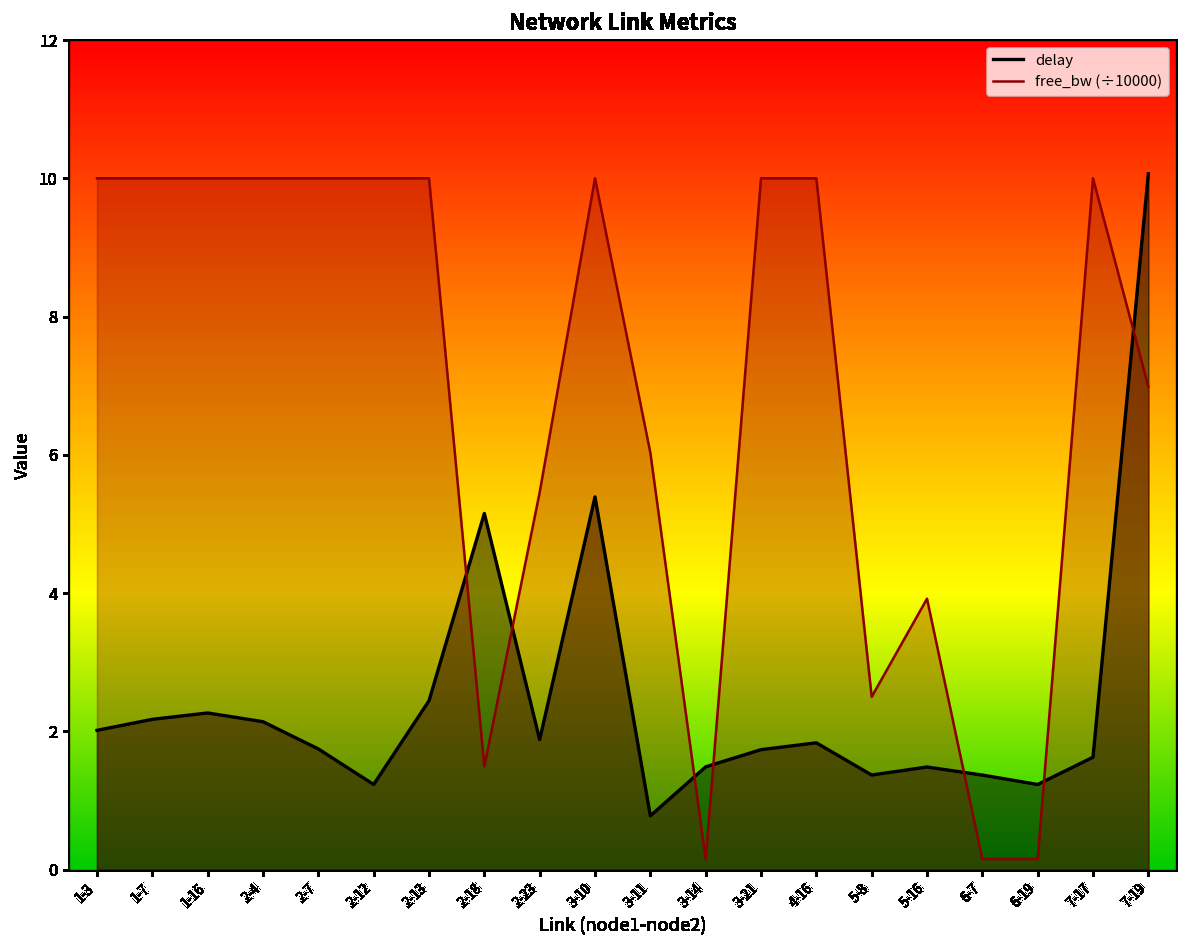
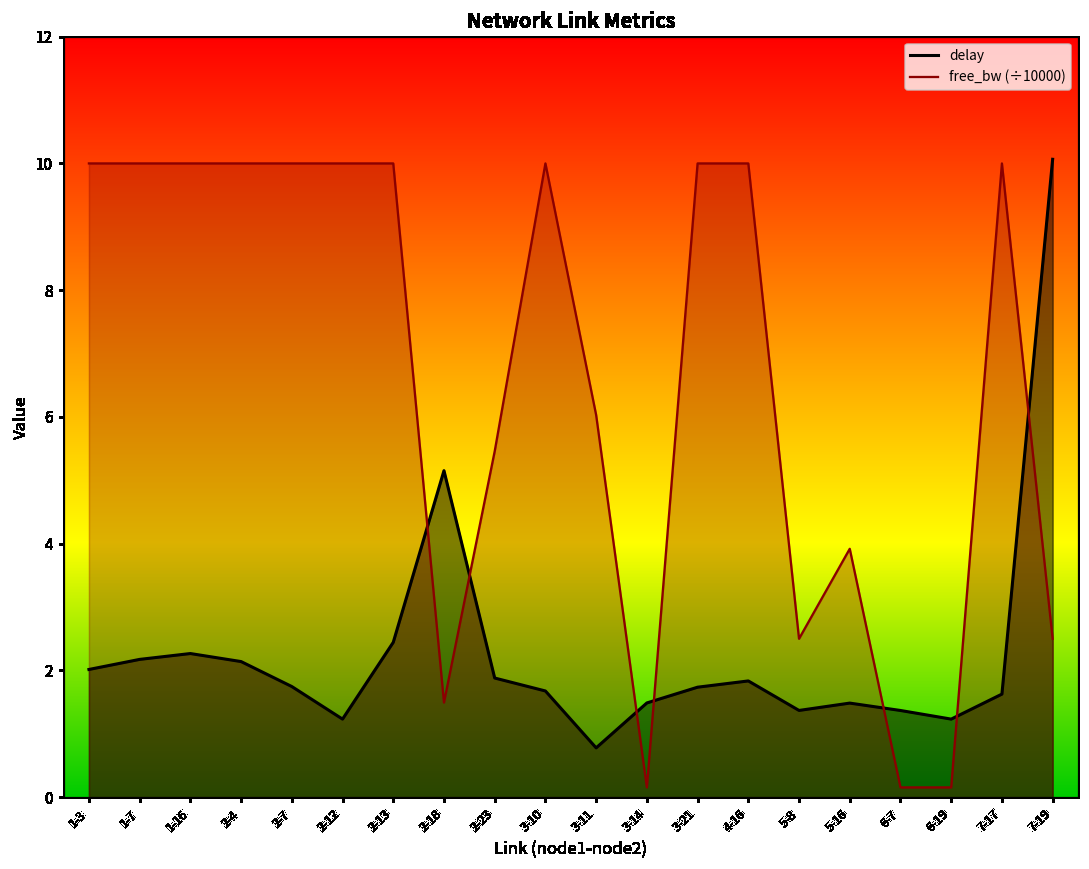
  {
    "delay": {
      "1-3": 2.0,
      "1-7": 2.2,
      "1-16": 2.3,
      "2-4": 2.1,
      "2-7": 1.7,
      "2-12": 1.2,
      "2-13": 2.4,
      "2-18": 5.2,
      "2-23": 1.9,
-     "3-10": 5.4,
+     "3-10": 1.7,
      "3-11": 0.8,
      "3-14": 1.5,
      "3-21": 1.7,
      "4-16": 1.8,
      "5-8": 1.4,
      "5-16": 1.5,
      "6-7": 1.4,
      "6-19": 1.2,
      "7-17": 1.6,
      "7-19": 10.1
    },
    "free_bw (÷10000)": {
      "1-3": 10.0,
      "1-7": 10.0,
      "1-16": 10.0,
      "2-4": 10.0,
      "2-7": 10.0,
      "2-12": 10.0,
      "2-13": 10.0,
      "2-18": 1.5,
      "2-23": 5.5,
      "3-10": 10.0,
      "3-11": 6.0,
      "3-14": 0.2,
      "3-21": 10.0,
      "4-16": 10.0,
      "5-8": 2.5,
      "5-16": 3.9,
      "6-7": 0.2,
      "6-19": 0.2,
      "7-17": 10.0,
-     "7-19": 7.0
+     "7-19": 2.5
    }
  }
